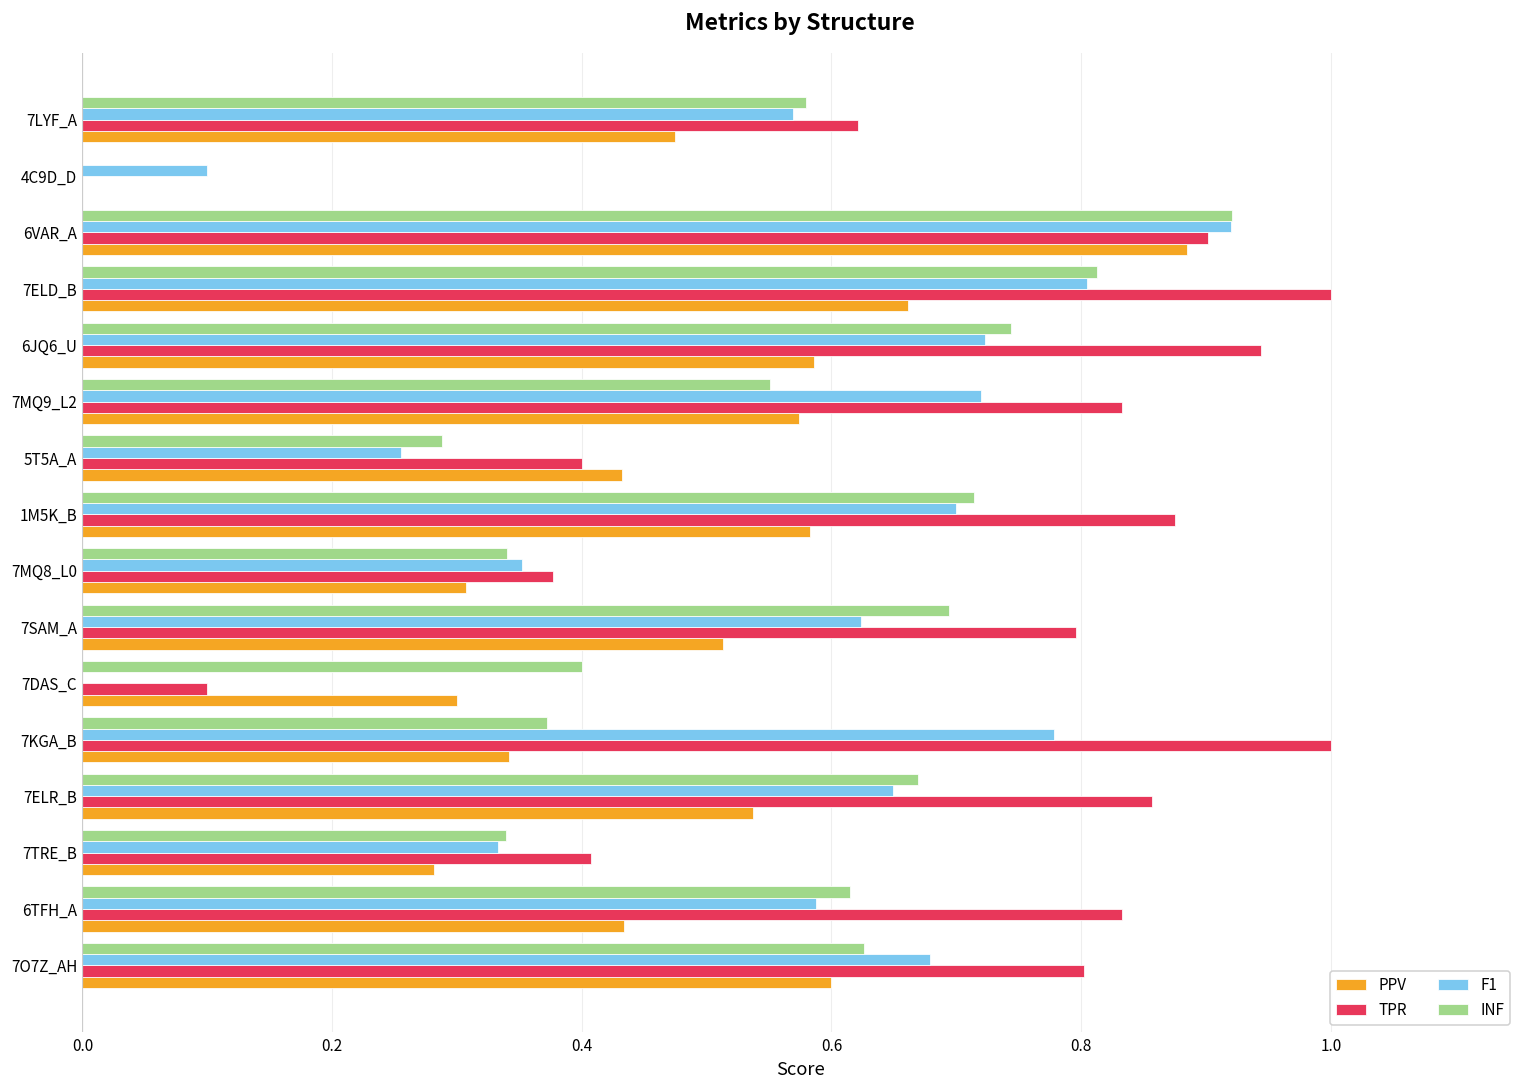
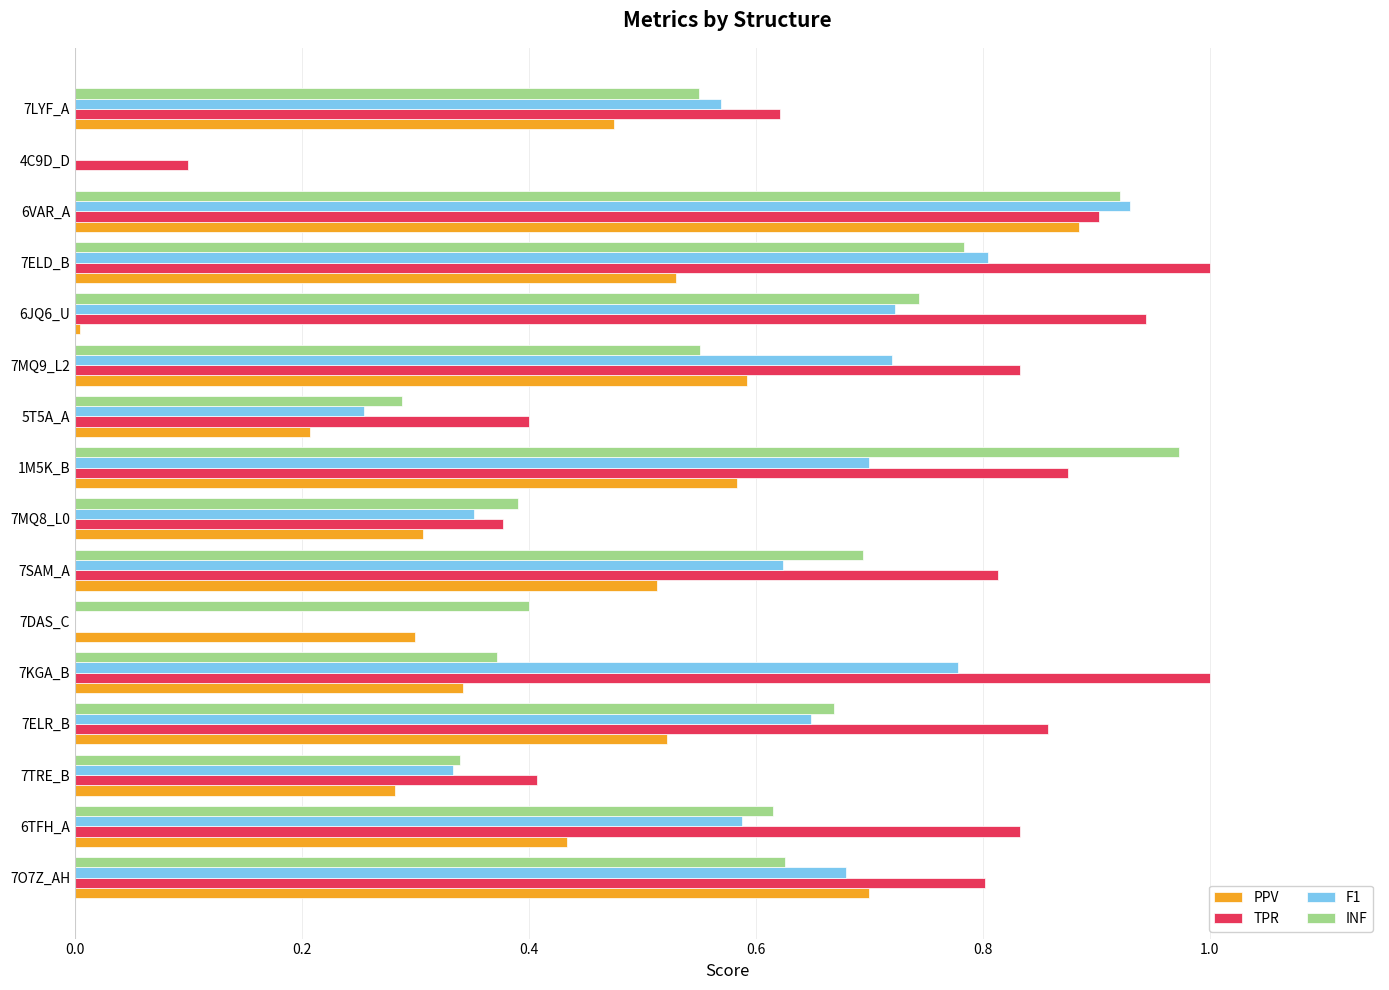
  {
    "PPV": {
      "7LYF_A": 0.475,
      "4C9D_D": 0.000,
      "6VAR_A": 0.885,
-     "7ELD_B": 0.661,
-     "6JQ6_U": 0.586,
-     "7MQ9_L2": 0.574,
-     "5T5A_A": 0.432,
+     "7ELD_B": 0.530,
+     "6JQ6_U": 0.004,
+     "7MQ9_L2": 0.592,
+     "5T5A_A": 0.207,
      "1M5K_B": 0.583,
      "7MQ8_L0": 0.307,
      "7SAM_A": 0.513,
      "7DAS_C": 0.300,
      "7KGA_B": 0.342,
-     "7ELR_B": 0.537,
+     "7ELR_B": 0.522,
      "7TRE_B": 0.282,
      "6TFH_A": 0.434,
-     "7O7Z_AH": 0.6
+     "7O7Z_AH": 0.7
    },
    "TPR": {
      "7LYF_A": 0.621,
-     "4C9D_D": 0.0,
+     "4C9D_D": 0.1,
      "6VAR_A": 0.902,
      "7ELD_B": 1.000,
      "6JQ6_U": 0.944,
      "7MQ9_L2": 0.833,
      "5T5A_A": 0.400,
      "1M5K_B": 0.875,
      "7MQ8_L0": 0.377,
-     "7SAM_A": 0.796,
-     "7DAS_C": 0.1,
+     "7SAM_A": 0.813,
+     "7DAS_C": 0.0,
      "7KGA_B": 1.000,
      "7ELR_B": 0.857,
      "7TRE_B": 0.407,
      "6TFH_A": 0.833,
      "7O7Z_AH": 0.802
    },
    "F1": {
      "7LYF_A": 0.57,
-     "4C9D_D": 0.1,
-     "6VAR_A": 0.92,
+     "4C9D_D": 0.0,
+     "6VAR_A": 0.93,
      "7ELD_B": 0.805,
      "6JQ6_U": 0.723,
      "7MQ9_L2": 0.72,
      "5T5A_A": 0.255,
      "1M5K_B": 0.70,
      "7MQ8_L0": 0.35,
      "7SAM_A": 0.624,
      "7DAS_C": 0.00,
      "7KGA_B": 0.78,
      "7ELR_B": 0.65,
      "7TRE_B": 0.333,
      "6TFH_A": 0.59,
      "7O7Z_AH": 0.68
    },
    "INF": {
-     "7LYF_A": 0.58,
+     "7LYF_A": 0.55,
      "4C9D_D": 0.000,
      "6VAR_A": 0.921,
-     "7ELD_B": 0.813,
+     "7ELD_B": 0.783,
      "6JQ6_U": 0.744,
      "7MQ9_L2": 0.551,
      "5T5A_A": 0.288,
-     "1M5K_B": 0.714,
-     "7MQ8_L0": 0.34,
+     "1M5K_B": 0.973,
+     "7MQ8_L0": 0.39,
      "7SAM_A": 0.694,
      "7DAS_C": 0.400,
      "7KGA_B": 0.372,
      "7ELR_B": 0.669,
      "7TRE_B": 0.339,
      "6TFH_A": 0.615,
      "7O7Z_AH": 0.626
    }
  }
